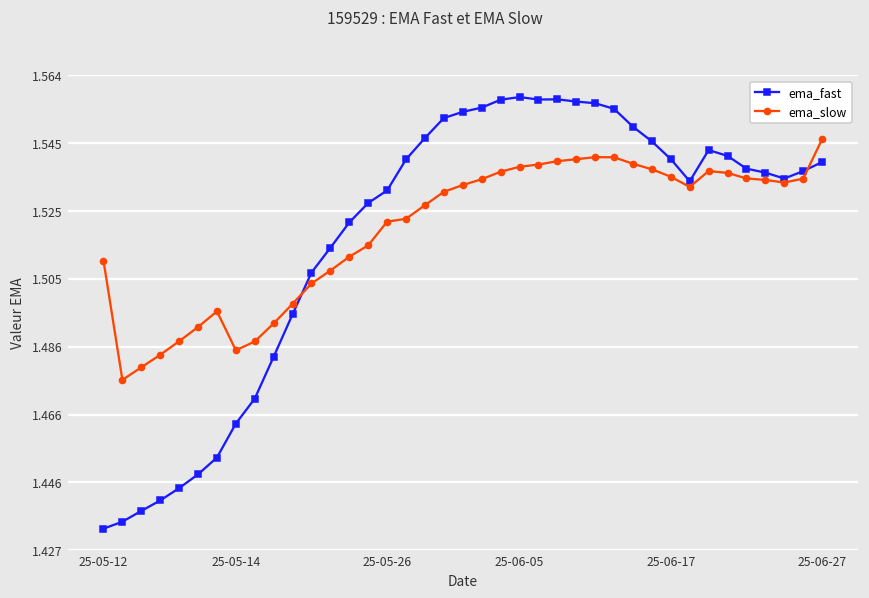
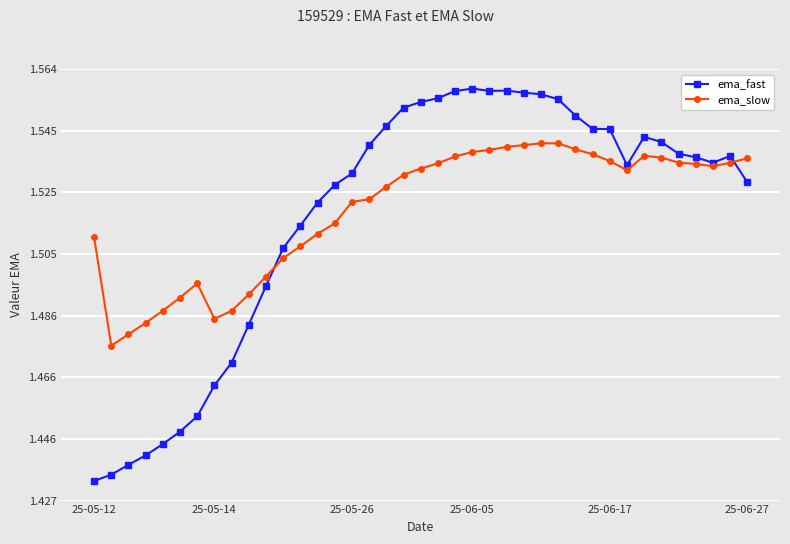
  {
    "ema_fast": {
      "25-05-12": 1.433,
      "25-05-14": 1.464,
      "25-05-26": 1.531,
      "25-06-05": 1.558,
-     "25-06-17": 1.540,
-     "25-06-27": 1.539
+     "25-06-17": 1.545,
+     "25-06-27": 1.528
    },
    "ema_slow": {
      "25-05-12": 1.511,
      "25-05-14": 1.485,
      "25-05-26": 1.522,
      "25-06-05": 1.538,
      "25-06-17": 1.535,
-     "25-06-27": 1.546
+     "25-06-27": 1.536
    }
  }
